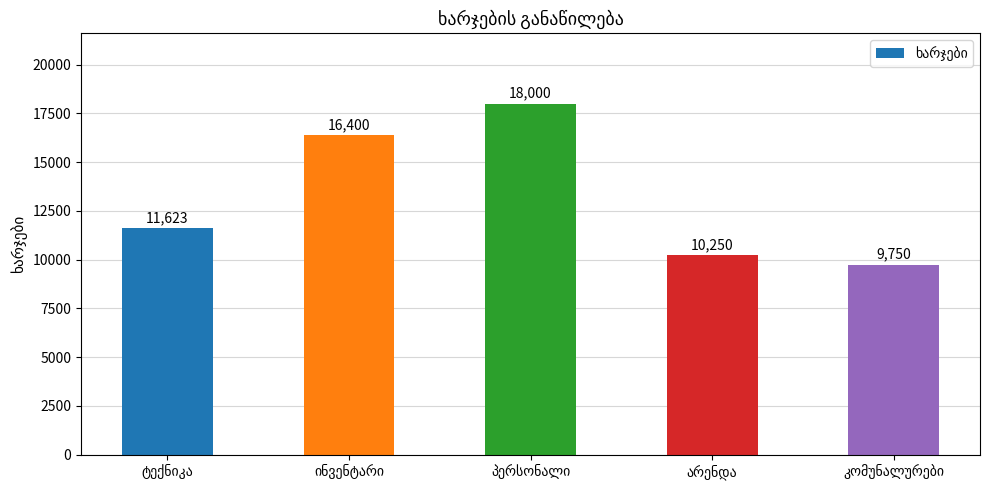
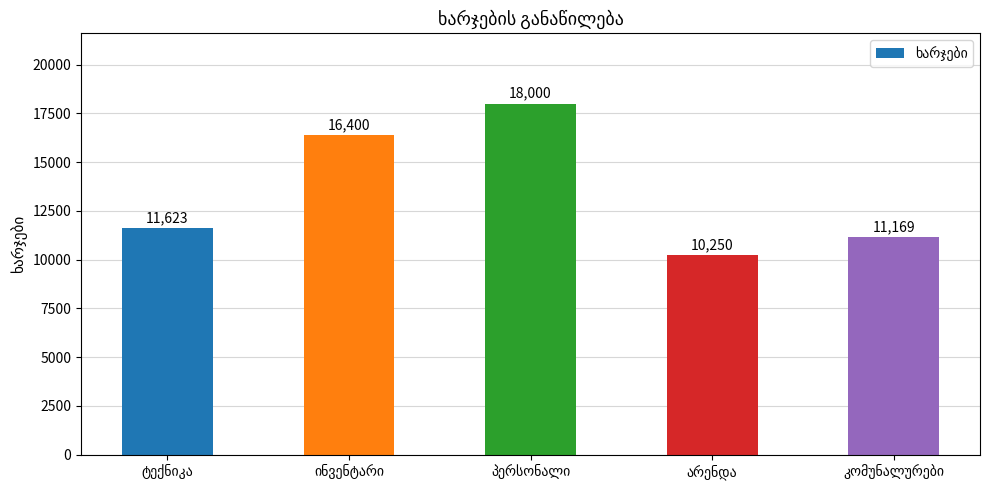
  {
    "ტექნიკა": "11,623",
    "ინვენტარი": "16,400",
    "პერსონალი": "18,000",
    "არენდა": "10,250",
-   "კომუნალურები": "9,750"
+   "კომუნალურები": "11,169"
  }
